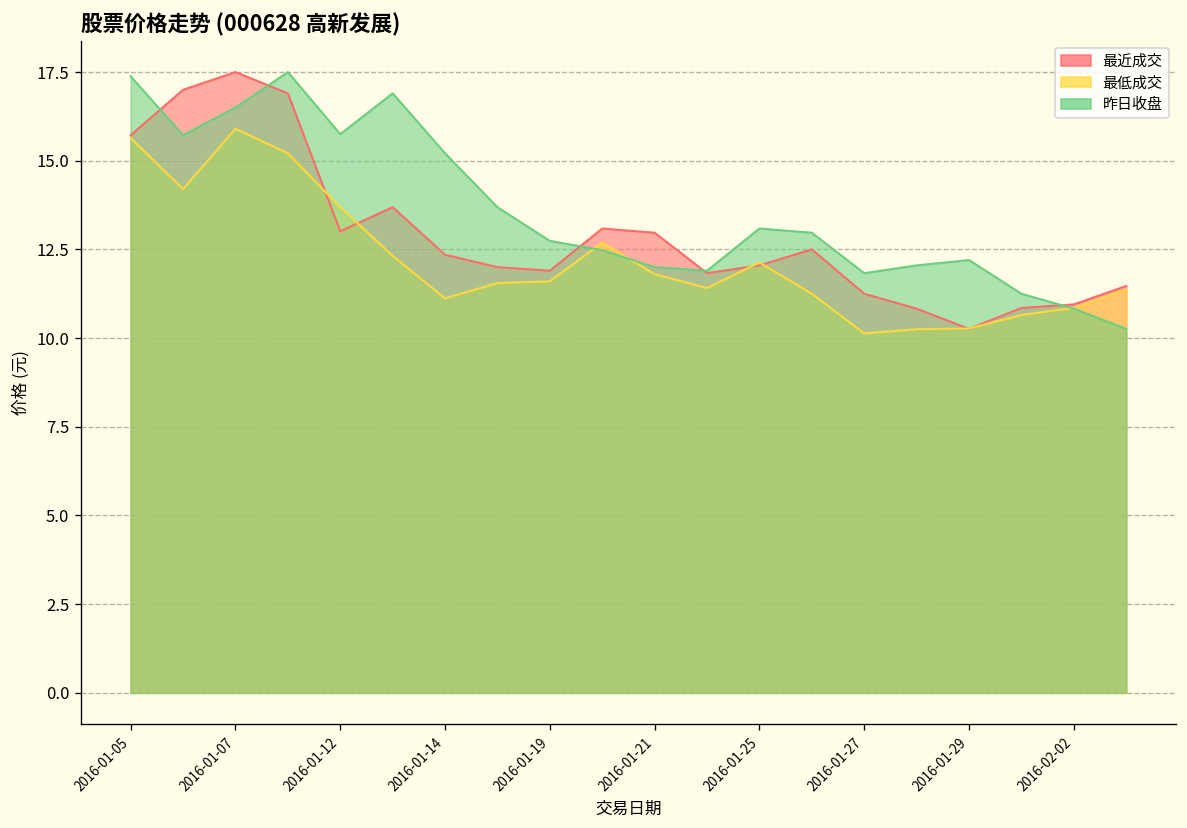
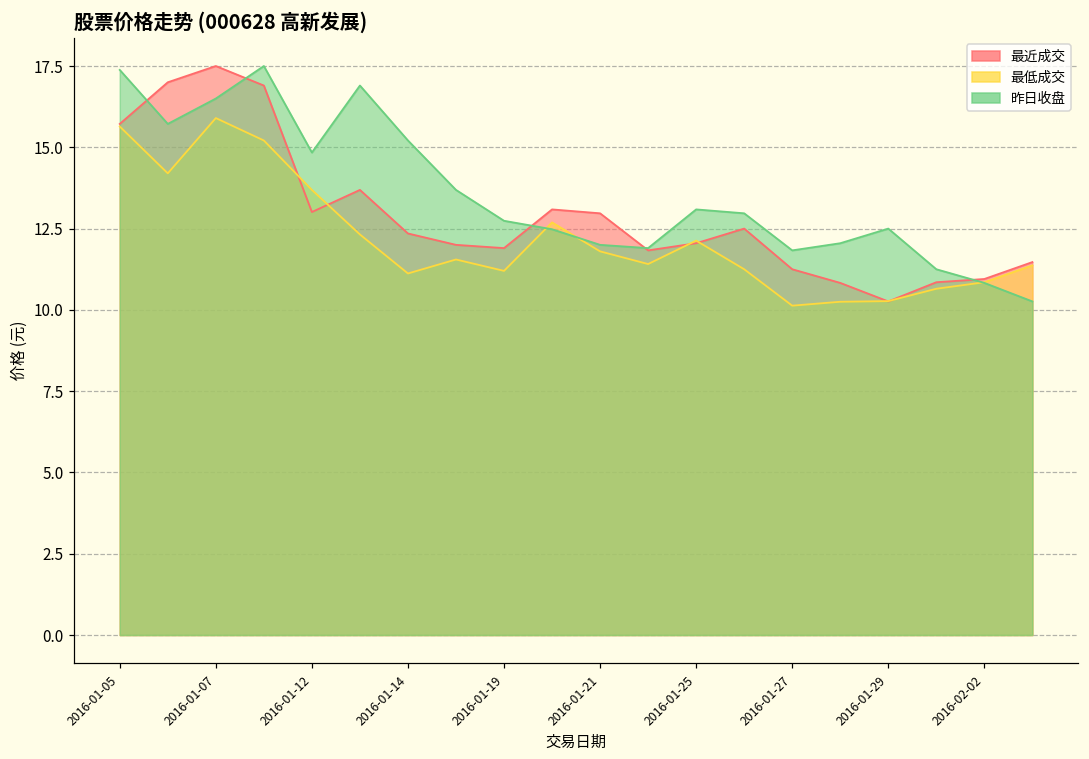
  {
    "最近成交": {
      "2016-01-07": 17.5,
      "2016-01-12": 13.0,
      "2016-01-14": 12.4,
      "2016-01-19": 11.9,
      "2016-01-21": 13.0,
      "2016-01-27": 11.3,
      "2016-02-02": 11.0
    },
    "最低成交": {
      "2016-01-07": 15.9,
      "2016-01-12": 13.7,
      "2016-01-14": 11.1,
-     "2016-01-19": 11.6,
+     "2016-01-19": 11.2,
      "2016-01-21": 11.8,
      "2016-01-27": 10.1
    },
    "昨日收盘": {
      "2016-01-05": 17.4,
      "2016-01-07": 16.5,
-     "2016-01-12": 15.8,
+     "2016-01-12": 14.8,
      "2016-01-14": 15.2,
      "2016-01-19": 12.7,
      "2016-01-21": 12.0,
      "2016-01-25": 13.1,
      "2016-01-27": 11.8,
-     "2016-01-29": 12.2
+     "2016-01-29": 12.5
    }
  }
